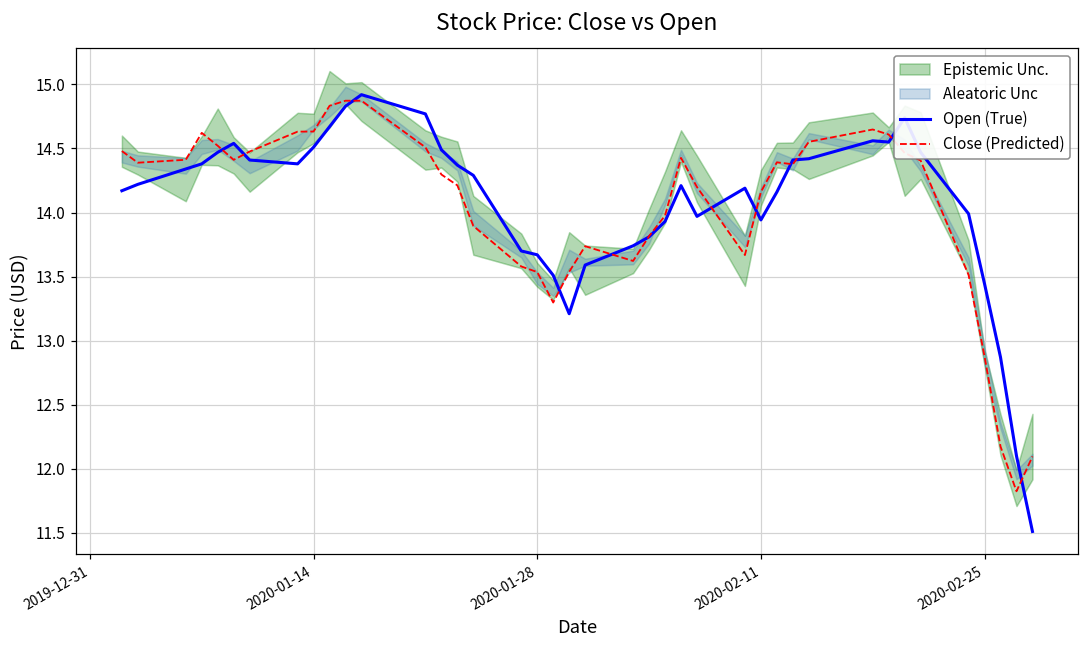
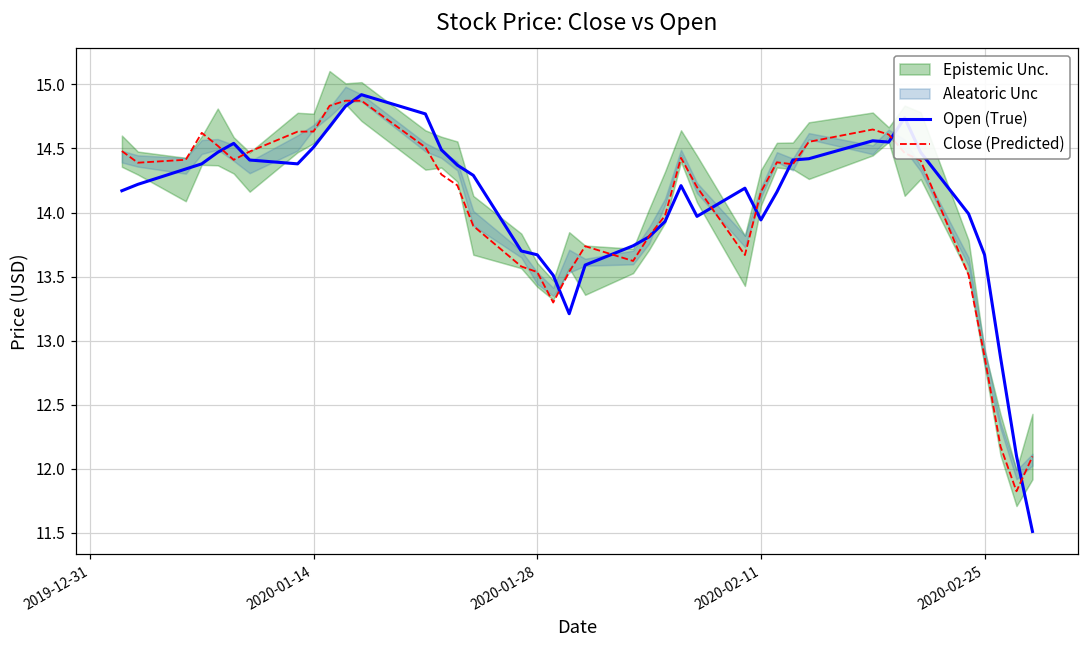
  {
    "Open (True)": {
      "2020-01-14": 14.51,
      "2020-01-28": 13.67,
      "2020-02-11": 13.94,
-     "2020-02-25": 13.44
+     "2020-02-25": 13.67
    },
    "Close (Predicted)": {
      "2020-01-14": 14.63,
      "2020-02-11": 14.16,
      "2020-02-25": 12.88
    }
  }
